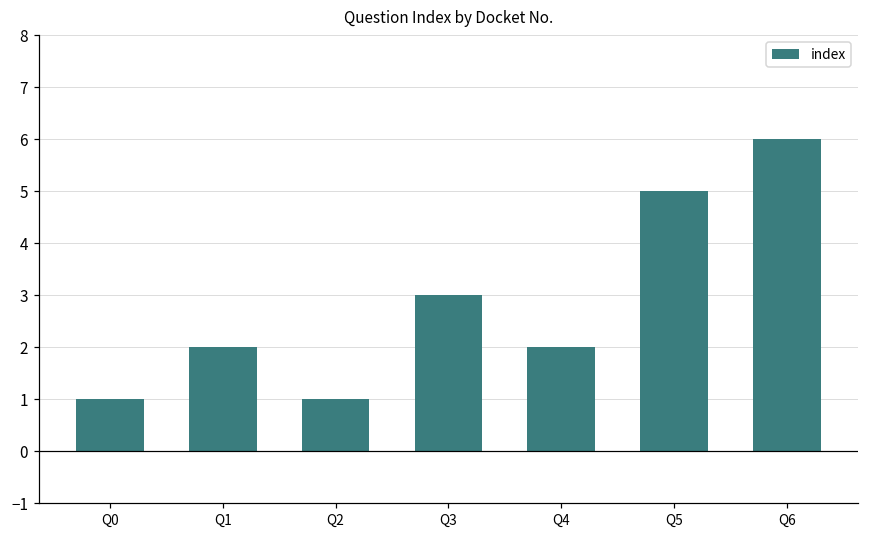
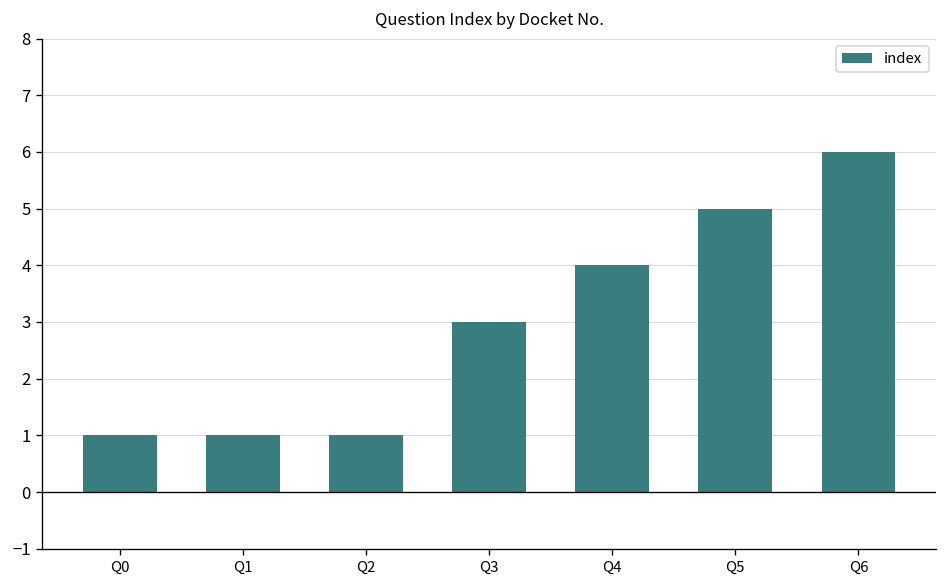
  {
    "Q0": 1,
-   "Q1": 2,
+   "Q1": 1,
    "Q2": 1,
    "Q3": 3,
-   "Q4": 2,
+   "Q4": 4,
    "Q5": 5,
    "Q6": 6
  }
